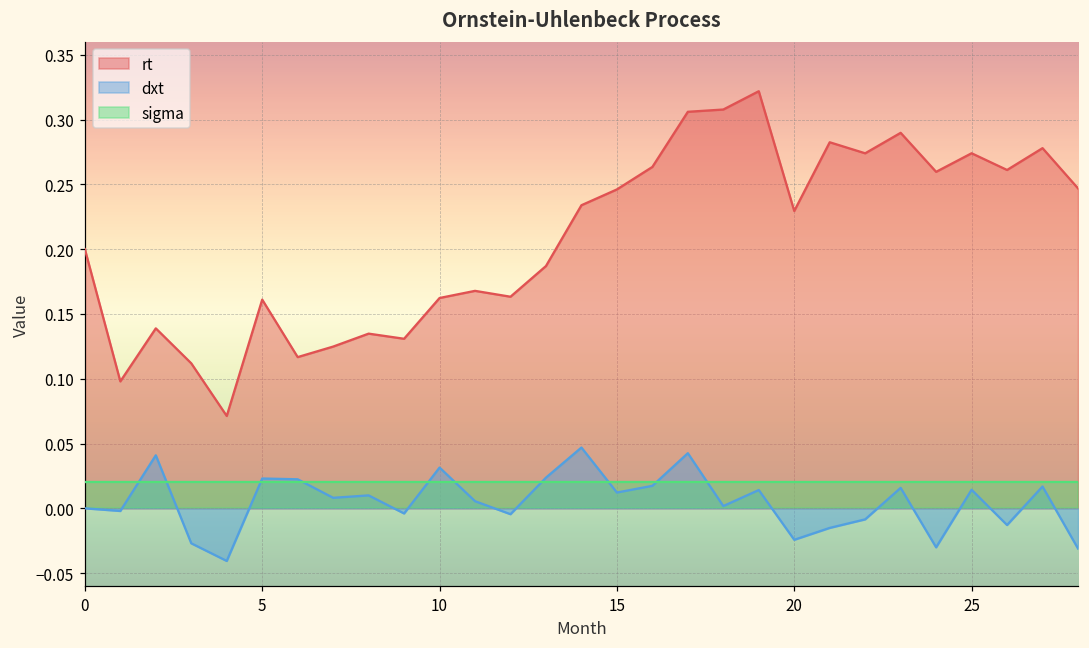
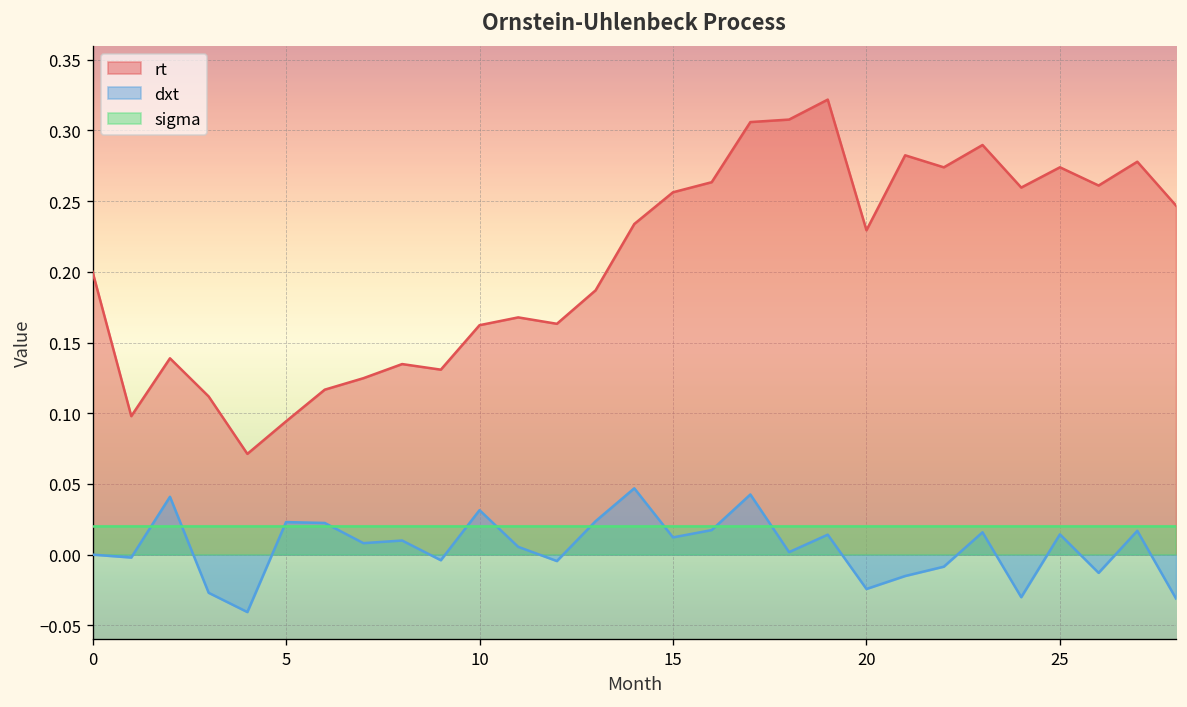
  {
    "rt": {
      "0": 0.200,
-     "5": 0.161,
+     "5": 0.094,
      "10": 0.162,
-     "15": 0.246,
+     "15": 0.256,
      "20": 0.229,
      "25": 0.274
    },
    "sigma": {
      "0": 0.020,
      "5": 0.020,
      "10": 0.020,
      "15": 0.020,
      "20": 0.020,
      "25": 0.020
    }
  }
